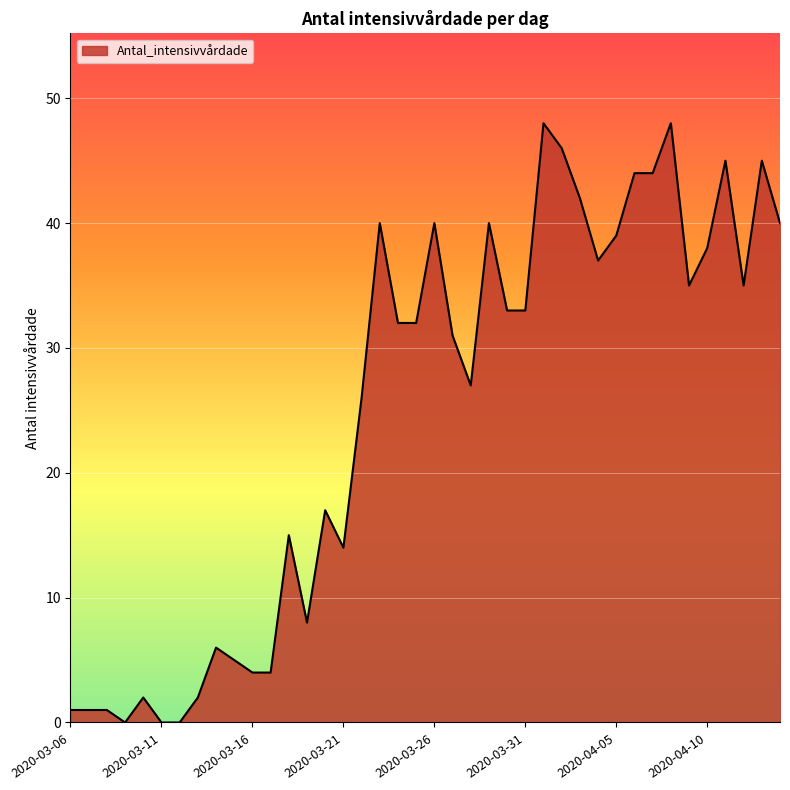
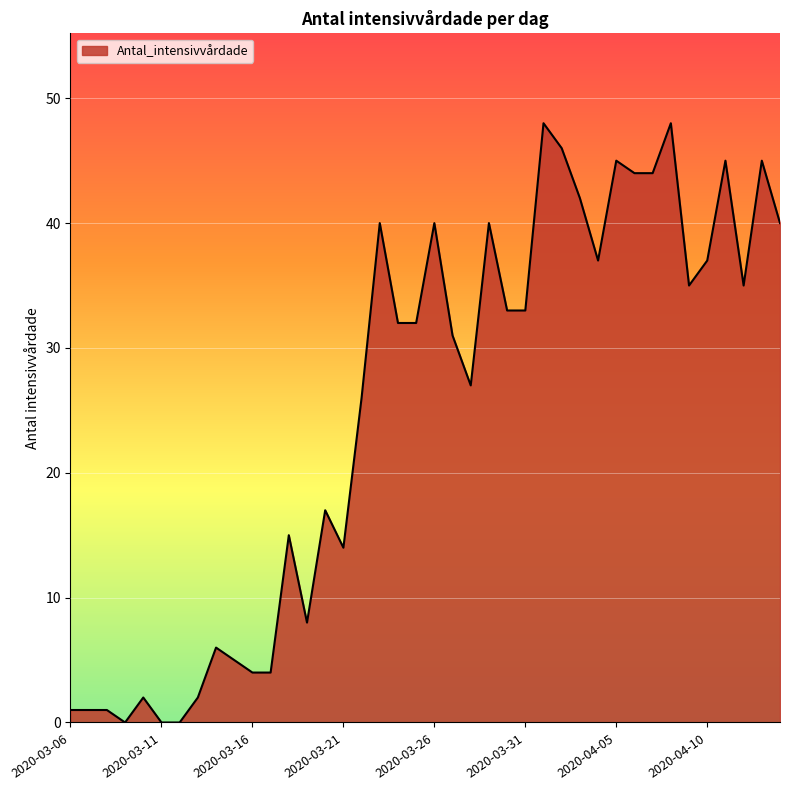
  {
    "2020-03-06": 1,
    "2020-03-11": 0,
    "2020-03-16": 4,
    "2020-03-21": 14,
    "2020-03-26": 40,
    "2020-03-31": 33,
-   "2020-04-05": 39,
-   "2020-04-10": 38
+   "2020-04-05": 45,
+   "2020-04-10": 37
  }
